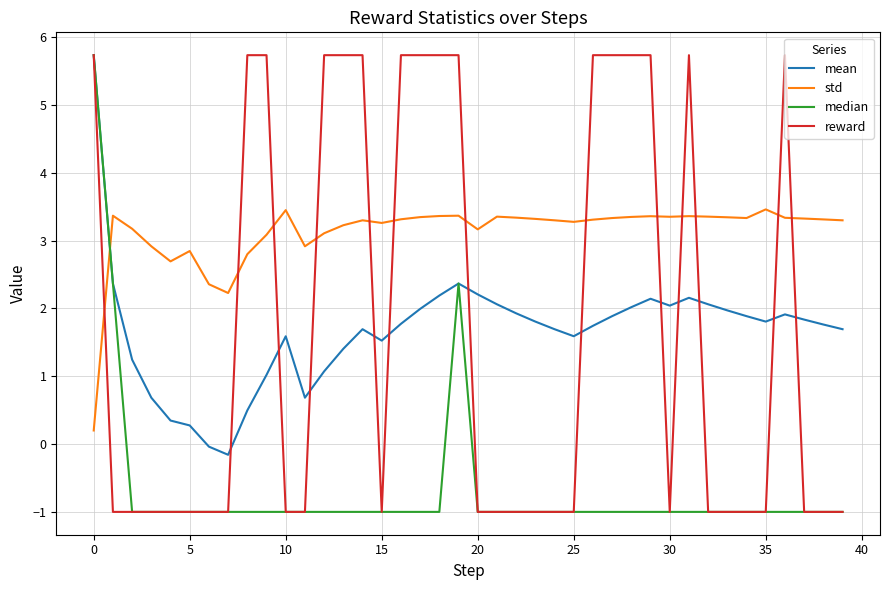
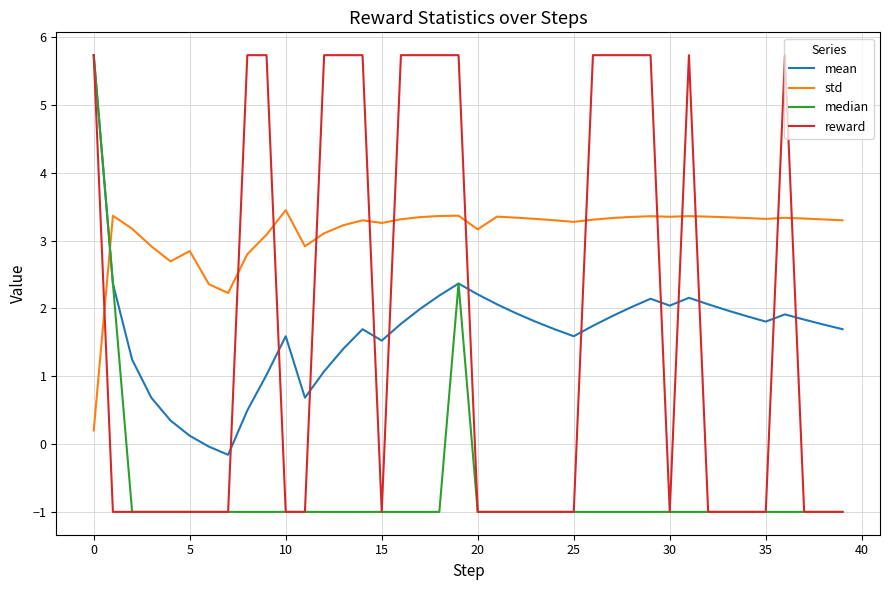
  {
    "mean": {
-     "5": 0.3,
+     "5": 0.1,
      "10": 1.6,
      "15": 1.5,
      "20": 2.2,
      "25": 1.6,
      "30": 2.0,
      "35": 1.8
    },
    "std": {
      "0": 0.2,
      "5": 2.8,
      "10": 3.4,
      "15": 3.3,
      "20": 3.2,
      "25": 3.3,
      "30": 3.4,
-     "35": 3.5
+     "35": 3.3
    }
  }
